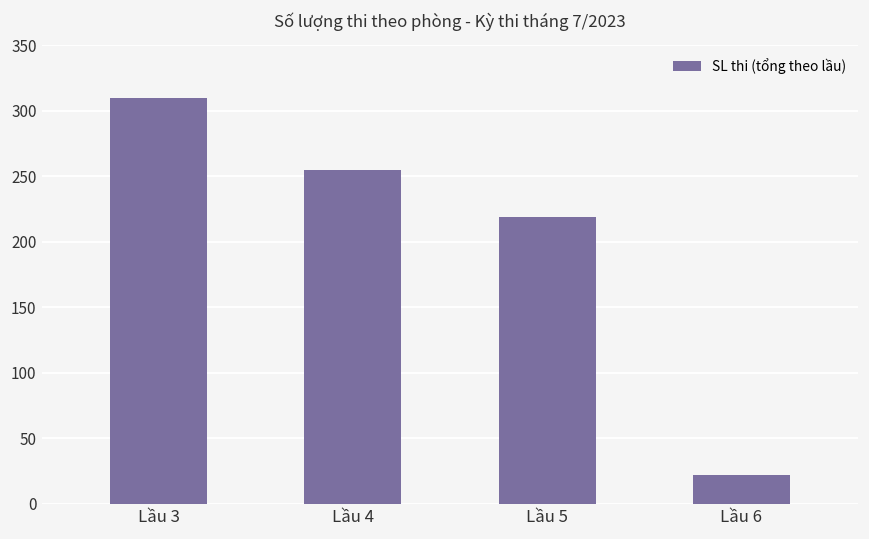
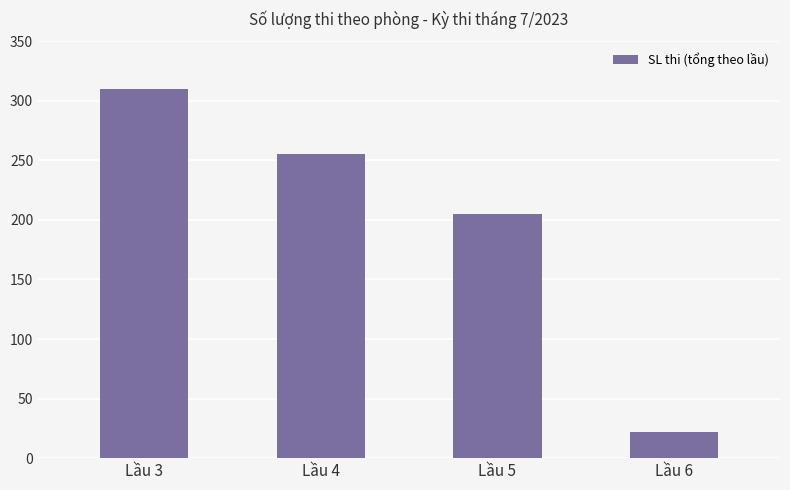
  {
    "Lầu 3": 310,
    "Lầu 4": 255,
-   "Lầu 5": 219,
+   "Lầu 5": 205,
    "Lầu 6": 22
  }
